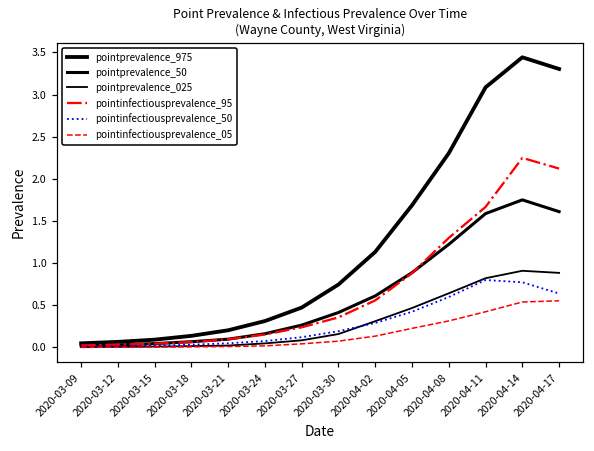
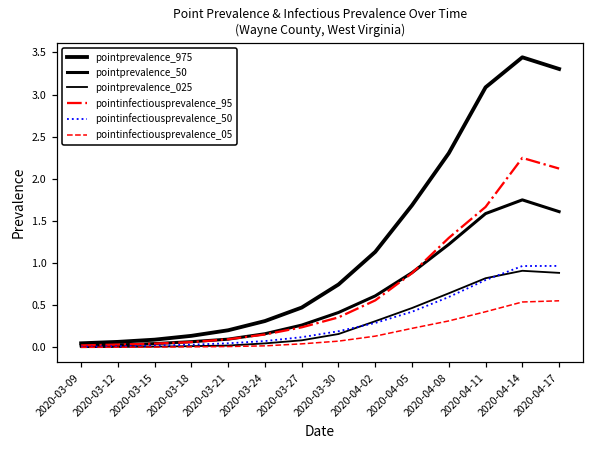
  {
    "pointinfectiousprevalence_50": {
      "2020-03-27": 0.1,
      "2020-03-30": 0.2,
      "2020-04-05": 0.4,
      "2020-04-08": 0.6,
-     "2020-04-14": 0.8,
-     "2020-04-17": 0.6
+     "2020-04-14": 1.0,
+     "2020-04-17": 1.0
    }
  }
